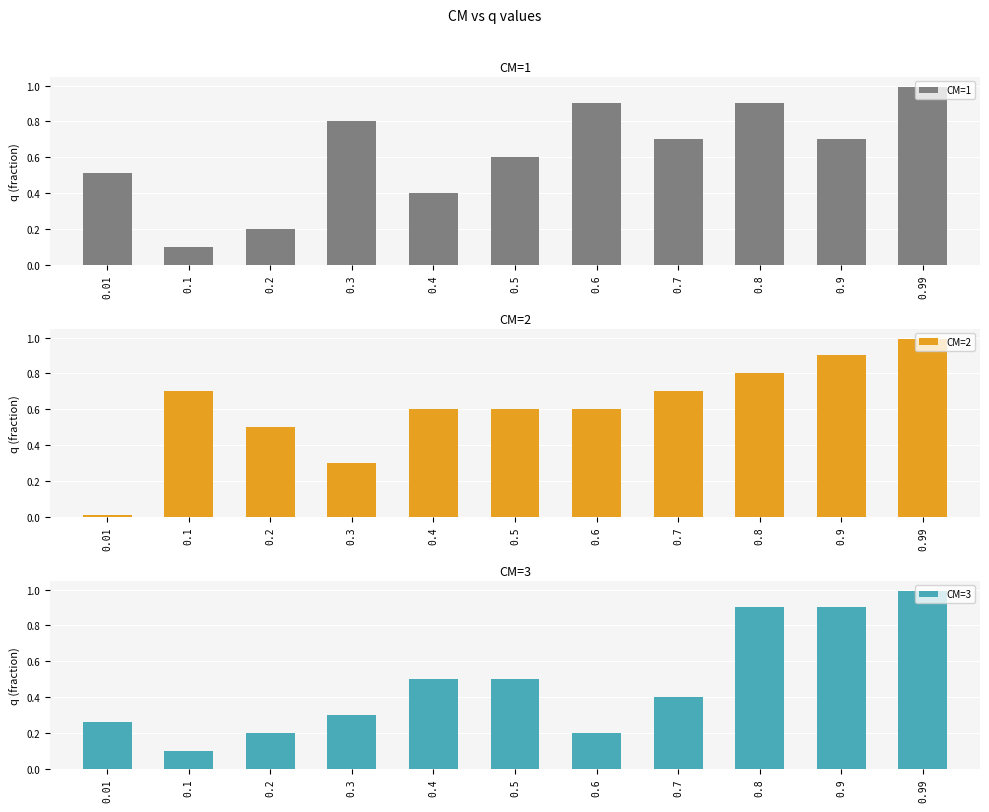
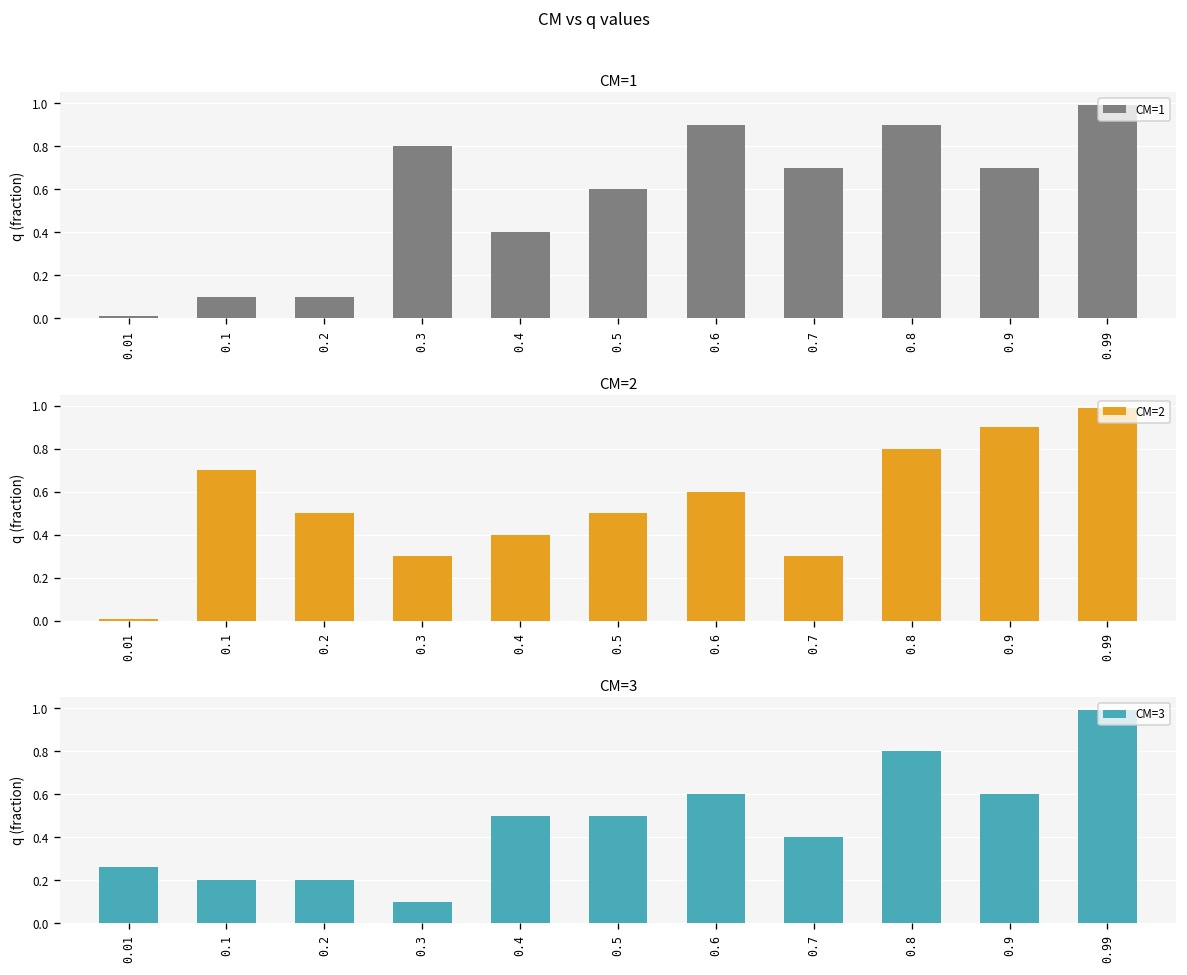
  {
    "CM=1": {
-     "0.01": 0.51,
+     "0.01": 0.01,
      "0.1": 0.10,
-     "0.2": 0.2,
+     "0.2": 0.1,
      "0.3": 0.80,
      "0.4": 0.40,
      "0.5": 0.60,
      "0.6": 0.90,
      "0.7": 0.70,
      "0.8": 0.90,
      "0.9": 0.70
    },
    "CM=2": {
      "0.1": 0.7,
      "0.2": 0.5,
      "0.3": 0.3,
-     "0.4": 0.6,
-     "0.5": 0.6,
+     "0.4": 0.4,
+     "0.5": 0.5,
      "0.6": 0.6,
-     "0.7": 0.7,
+     "0.7": 0.3,
      "0.8": 0.8,
      "0.9": 0.9
    },
    "CM=3": {
      "0.01": 0.26,
-     "0.1": 0.1,
+     "0.1": 0.2,
      "0.2": 0.2,
-     "0.3": 0.3,
+     "0.3": 0.1,
      "0.4": 0.5,
      "0.5": 0.5,
-     "0.6": 0.2,
+     "0.6": 0.6,
      "0.7": 0.4,
-     "0.8": 0.9,
-     "0.9": 0.9
+     "0.8": 0.8,
+     "0.9": 0.6
    }
  }
